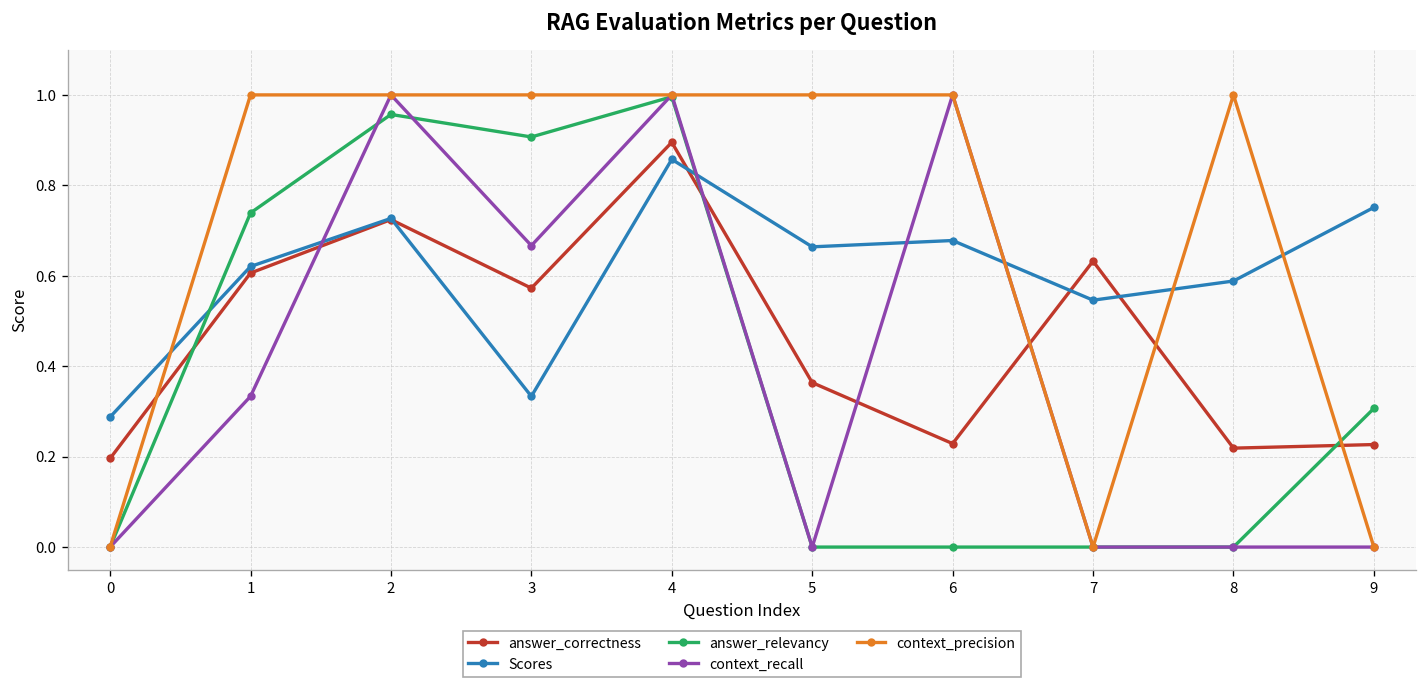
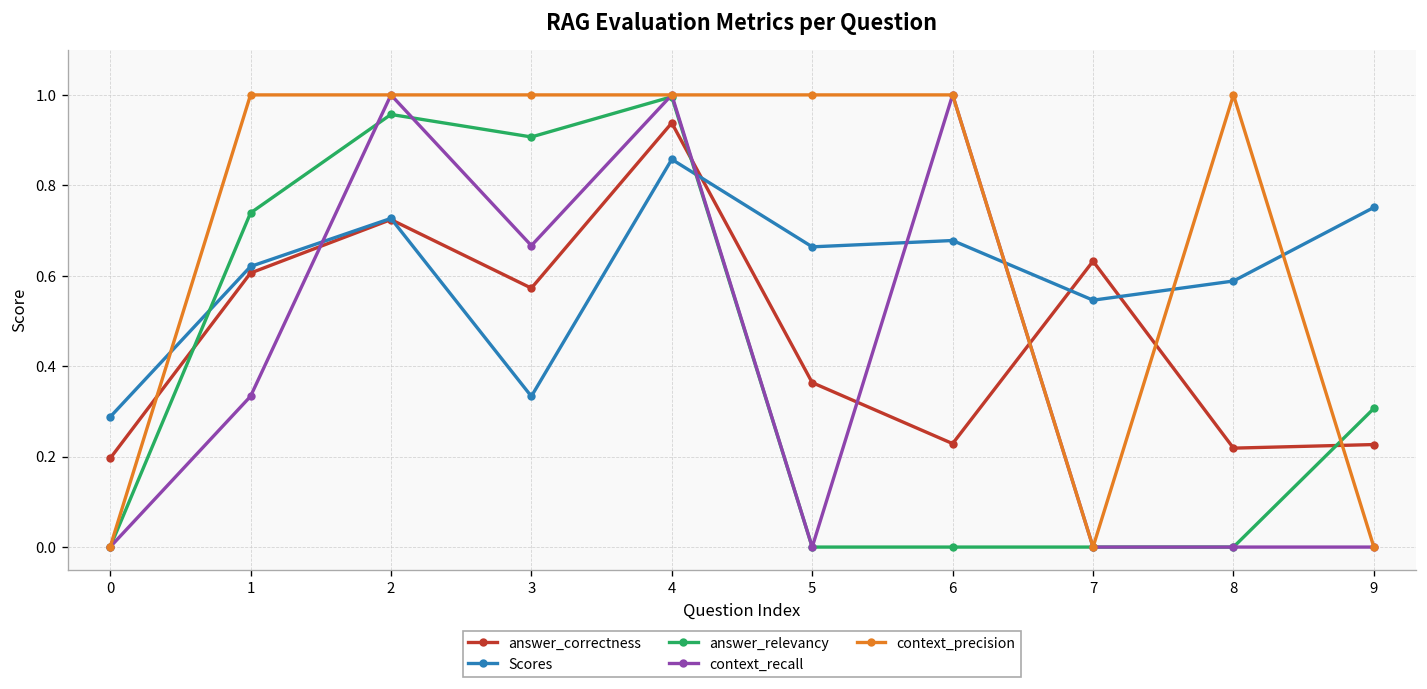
  {
    "answer_correctness": {
      "0": 0.20,
      "1": 0.61,
      "3": 0.57,
-     "4": 0.90,
+     "4": 0.94,
      "5": 0.36,
      "6": 0.23,
      "7": 0.63,
      "8": 0.22,
      "9": 0.23
    },
    "Scores": {
      "0": 0.29,
      "1": 0.62,
      "3": 0.33,
      "4": 0.86,
      "5": 0.66,
      "6": 0.68,
      "7": 0.55,
      "8": 0.59,
      "9": 0.75
    },
    "answer_relevancy": {
      "1": 0.74,
      "2": 0.96,
      "3": 0.91,
      "6": 0.00,
      "9": 0.31
    },
    "context_recall": {
      "1": 0.33,
      "3": 0.67
    },
    "context_precision": {
      "1": 1.00,
      "3": 1.00,
      "5": 1.00,
      "8": 1.00
    }
  }
